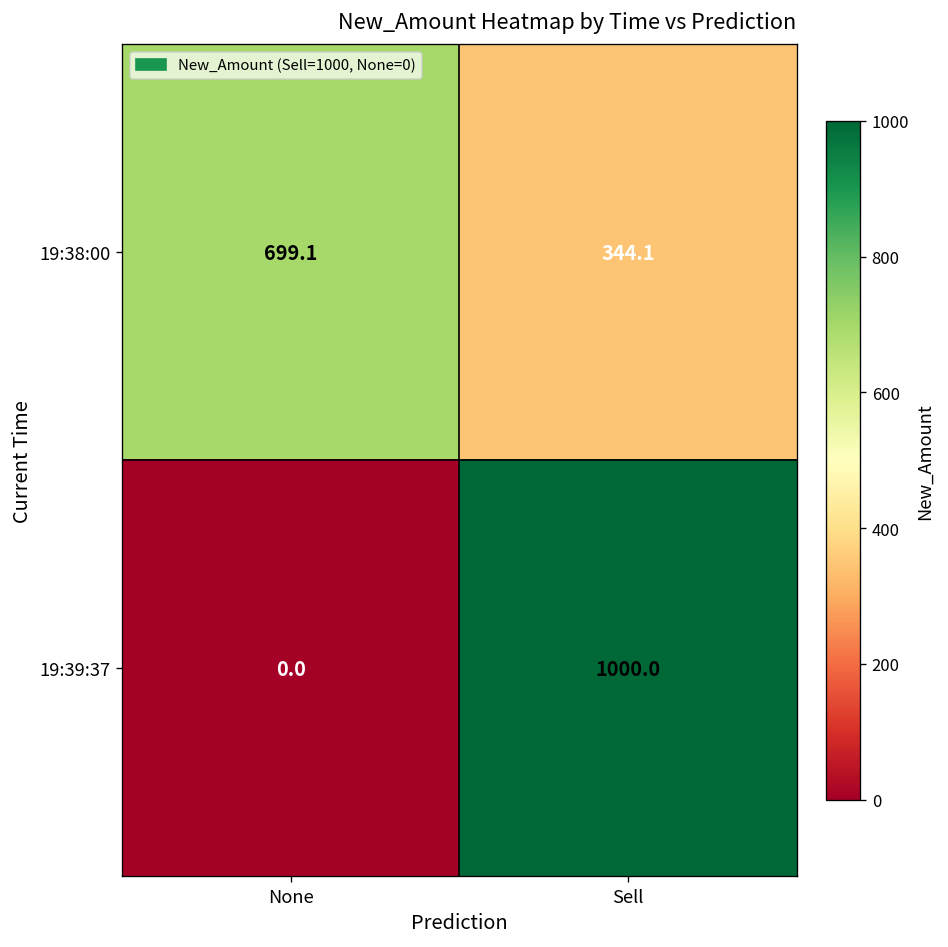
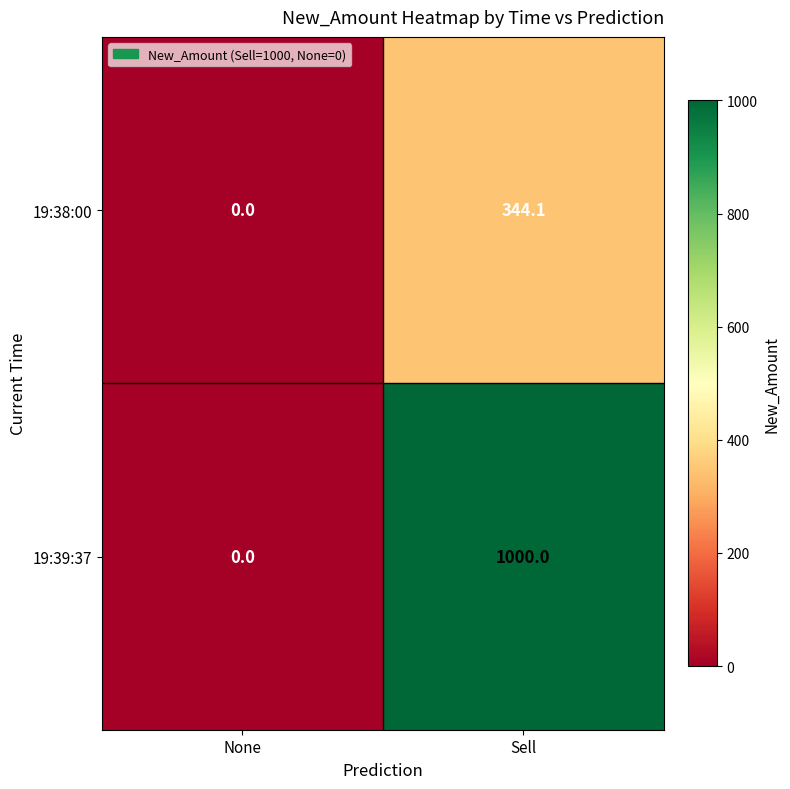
  {
    "19:38:00": {
-     "None": 699.1,
+     "None": 0.0,
      "Sell": 344.1
    },
    "19:39:37": {
      "None": 0.0,
      "Sell": 1000.0
    }
  }
